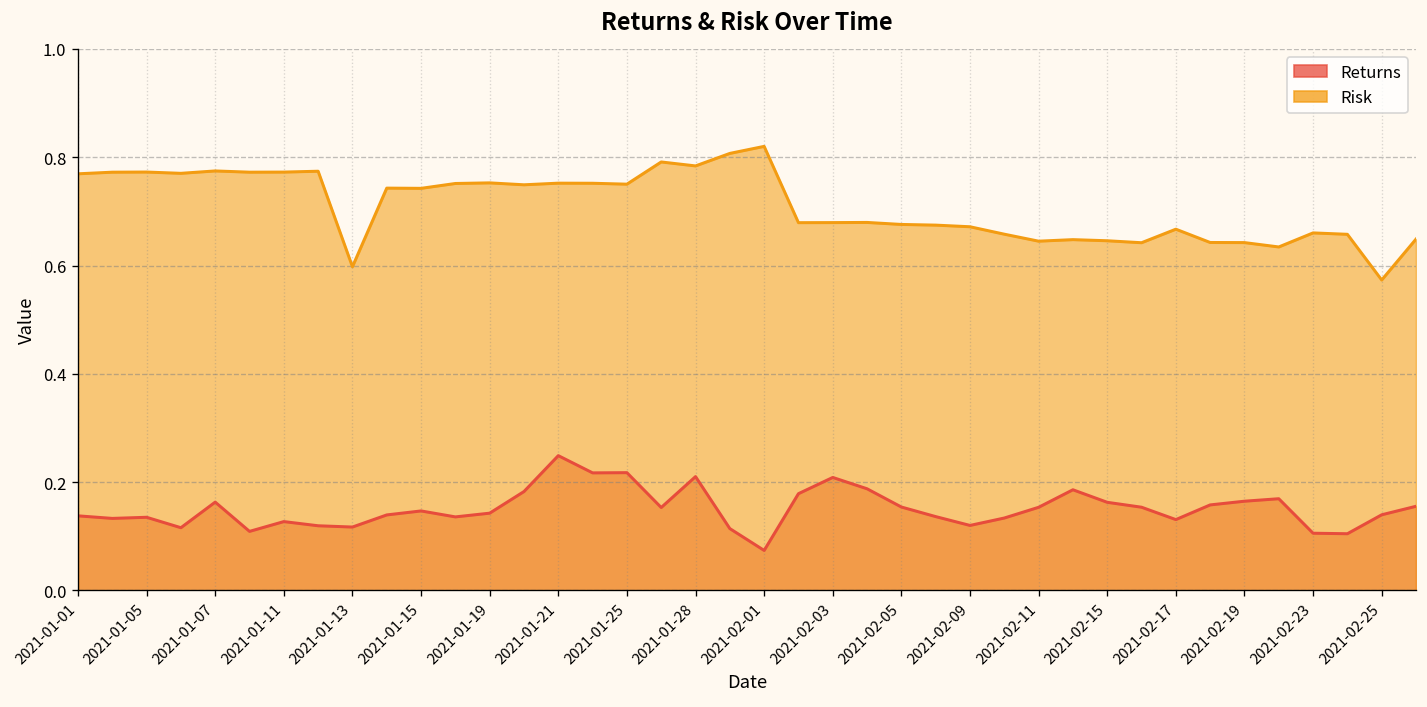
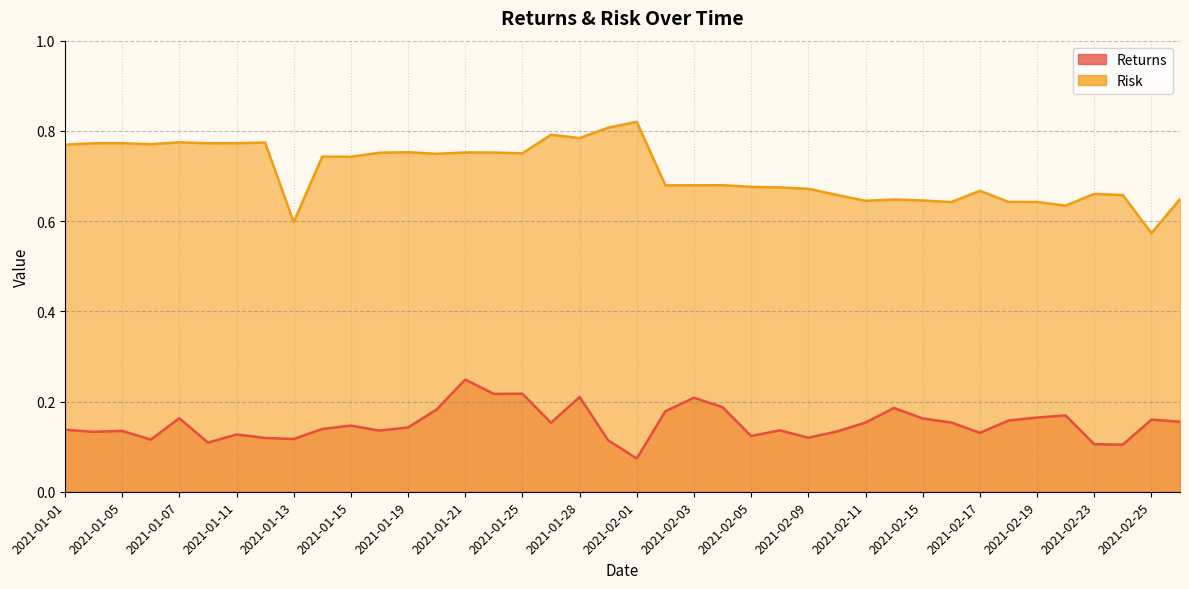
  {
    "Returns": {
      "2021-01-01": 0.14,
      "2021-01-05": 0.13,
      "2021-01-07": 0.16,
      "2021-01-11": 0.13,
      "2021-01-13": 0.12,
      "2021-01-15": 0.15,
      "2021-01-19": 0.14,
      "2021-01-21": 0.25,
      "2021-01-25": 0.22,
      "2021-01-28": 0.21,
      "2021-02-01": 0.07,
      "2021-02-03": 0.21,
-     "2021-02-05": 0.15,
+     "2021-02-05": 0.12,
      "2021-02-09": 0.12,
      "2021-02-11": 0.15,
      "2021-02-15": 0.16,
      "2021-02-17": 0.13,
      "2021-02-19": 0.16,
      "2021-02-23": 0.11,
-     "2021-02-25": 0.14
+     "2021-02-25": 0.16
    },
    "Risk": {
      "2021-01-01": 0.77,
      "2021-01-05": 0.77,
      "2021-01-07": 0.77,
      "2021-01-11": 0.77,
      "2021-01-13": 0.60,
      "2021-01-15": 0.74,
      "2021-01-19": 0.75,
      "2021-01-21": 0.75,
      "2021-01-25": 0.75,
      "2021-01-28": 0.78,
      "2021-02-01": 0.82,
      "2021-02-03": 0.68,
      "2021-02-05": 0.68,
      "2021-02-09": 0.67,
      "2021-02-11": 0.64,
      "2021-02-15": 0.65,
      "2021-02-17": 0.67,
      "2021-02-19": 0.64,
      "2021-02-23": 0.66,
      "2021-02-25": 0.57
    }
  }
